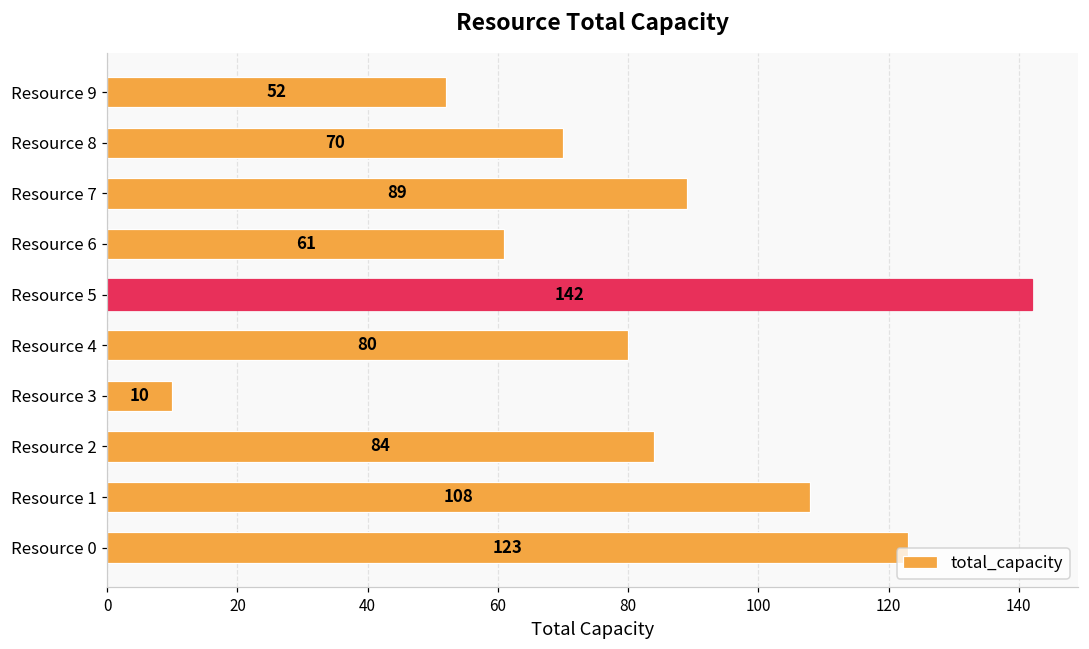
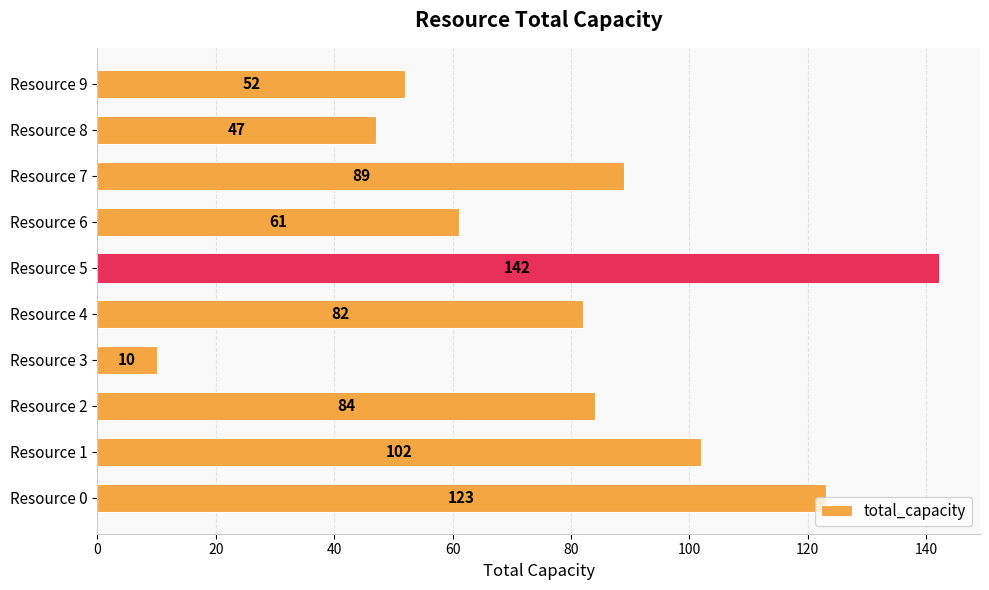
  {
    "Resource 9": 52,
-   "Resource 8": 70,
+   "Resource 8": 47,
    "Resource 7": 89,
    "Resource 6": 61,
    "Resource 5": 142,
-   "Resource 4": 80,
+   "Resource 4": 82,
    "Resource 3": 10,
    "Resource 2": 84,
-   "Resource 1": 108
+   "Resource 1": 102
  }
